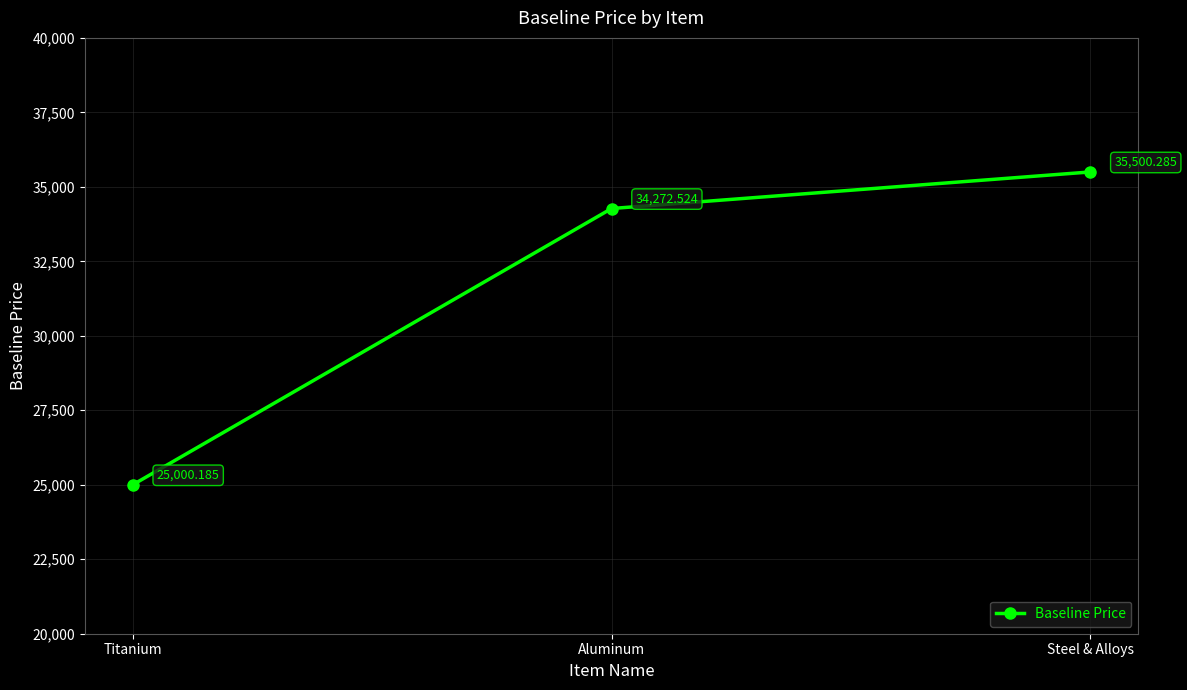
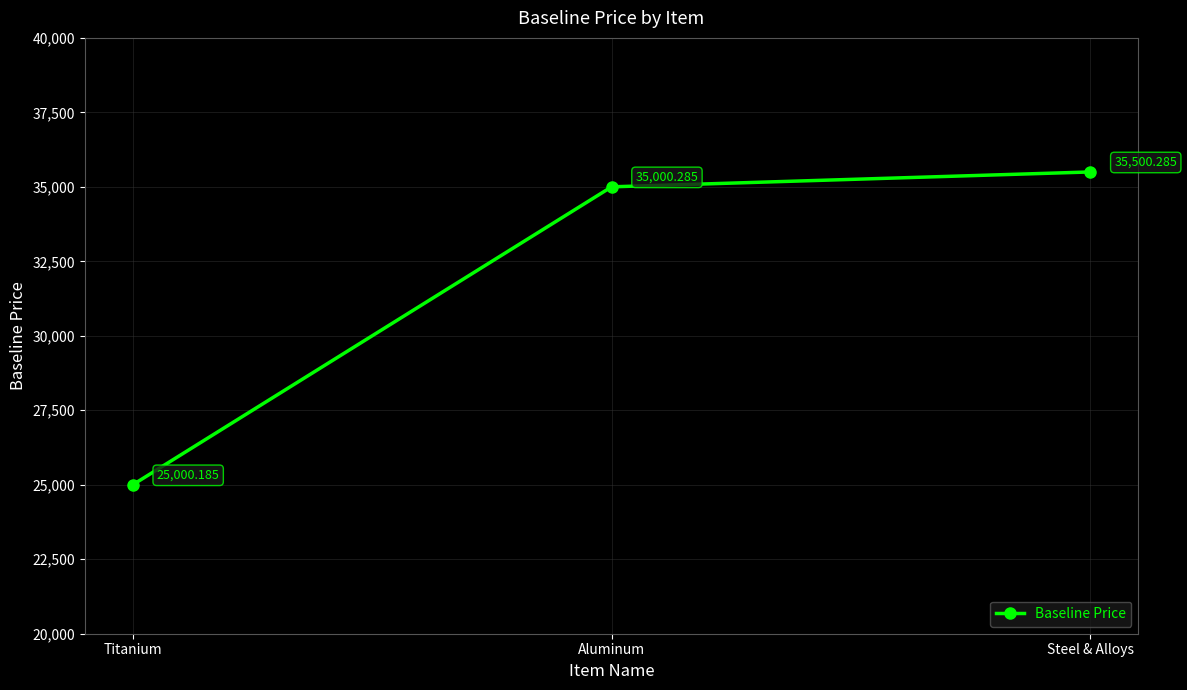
  {
-   "Aluminum": "34,272.524"
+   "Aluminum": "35,000.285"
  }
